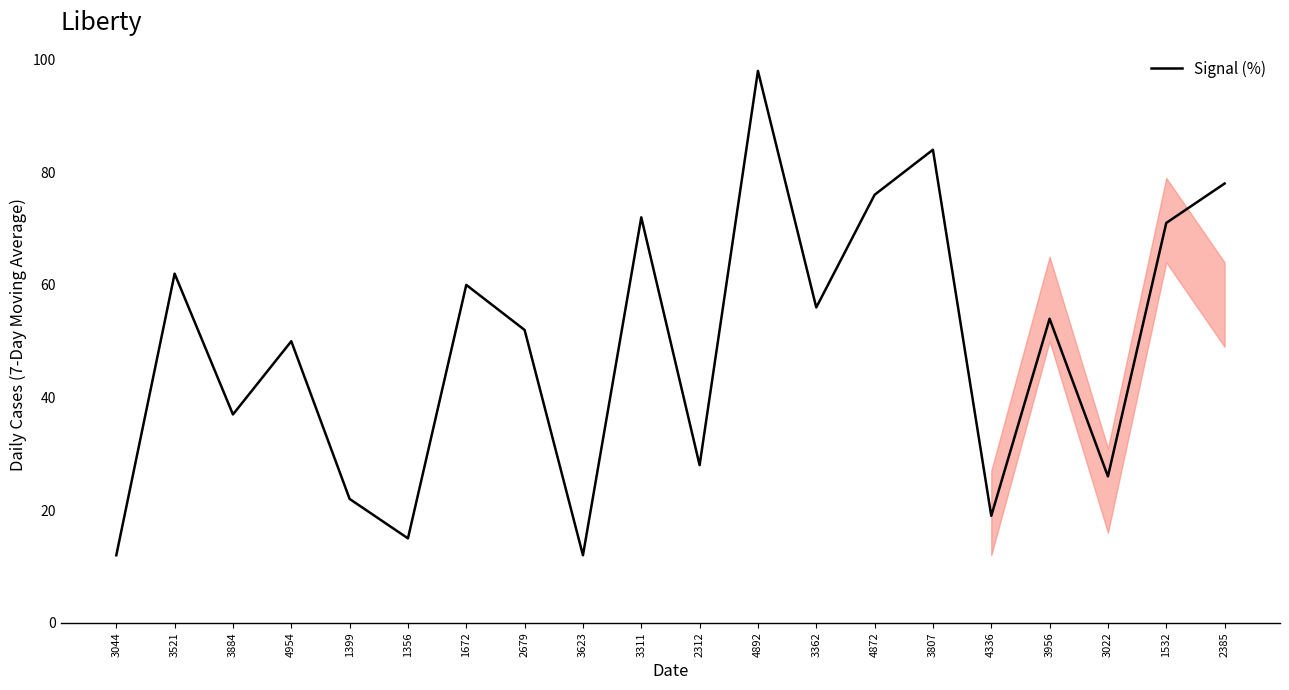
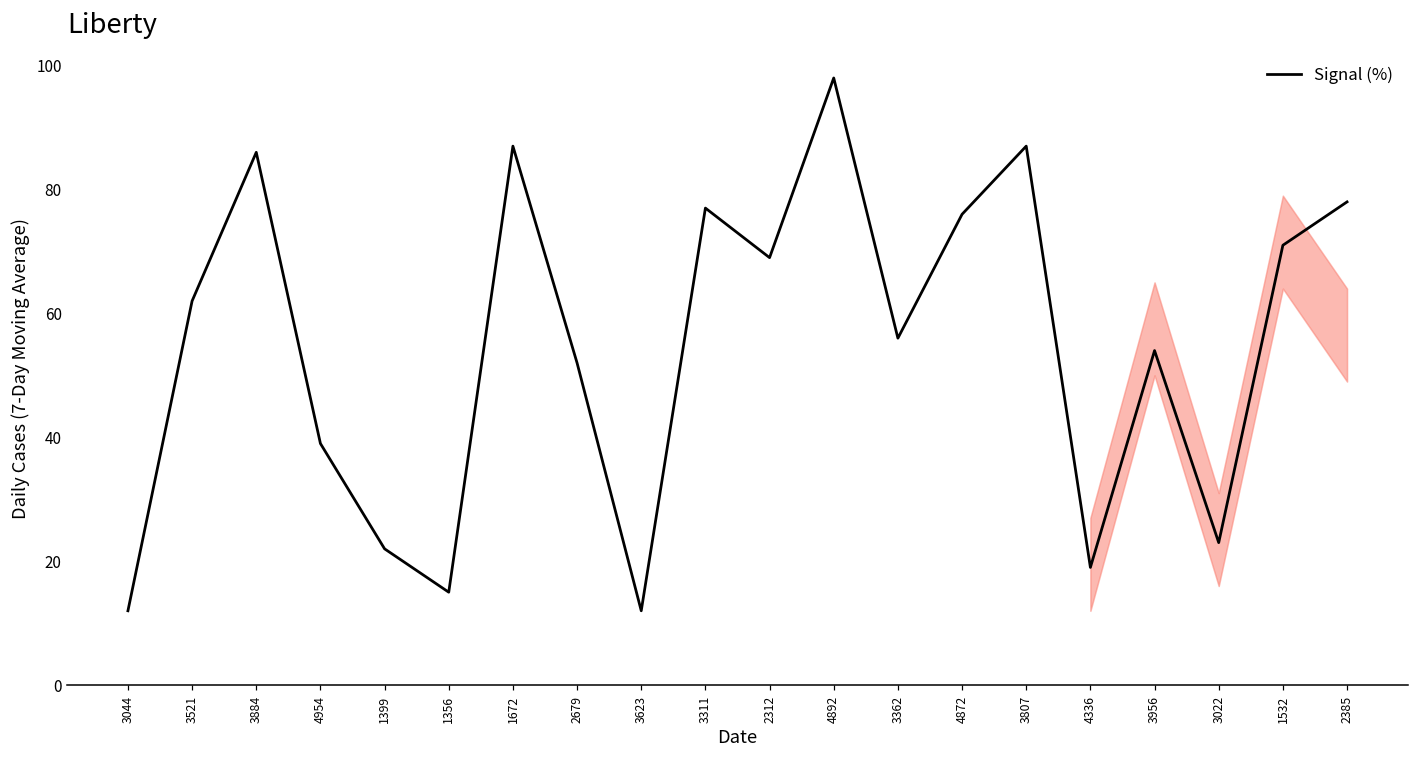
  {
    "Signal (%)": {
      "3044": 12,
      "3521": 62,
-     "3884": 37,
-     "4954": 50,
+     "3884": 86,
+     "4954": 39,
      "1399": 22,
      "1356": 15,
-     "1672": 60,
+     "1672": 87,
      "2679": 52,
      "3623": 12,
-     "3311": 72,
-     "2312": 28,
+     "3311": 77,
+     "2312": 69,
      "4892": 98,
      "3362": 56,
      "4872": 76,
-     "3807": 84,
+     "3807": 87,
      "4336": 19,
      "3956": 54,
-     "3022": 26,
+     "3022": 23,
      "1532": 71,
      "2385": 78
    }
  }
